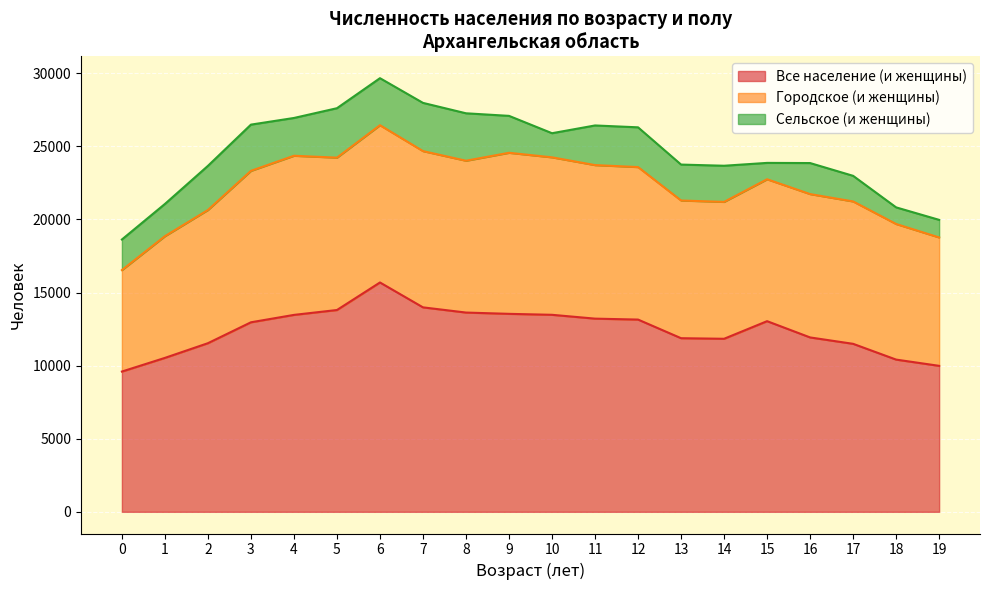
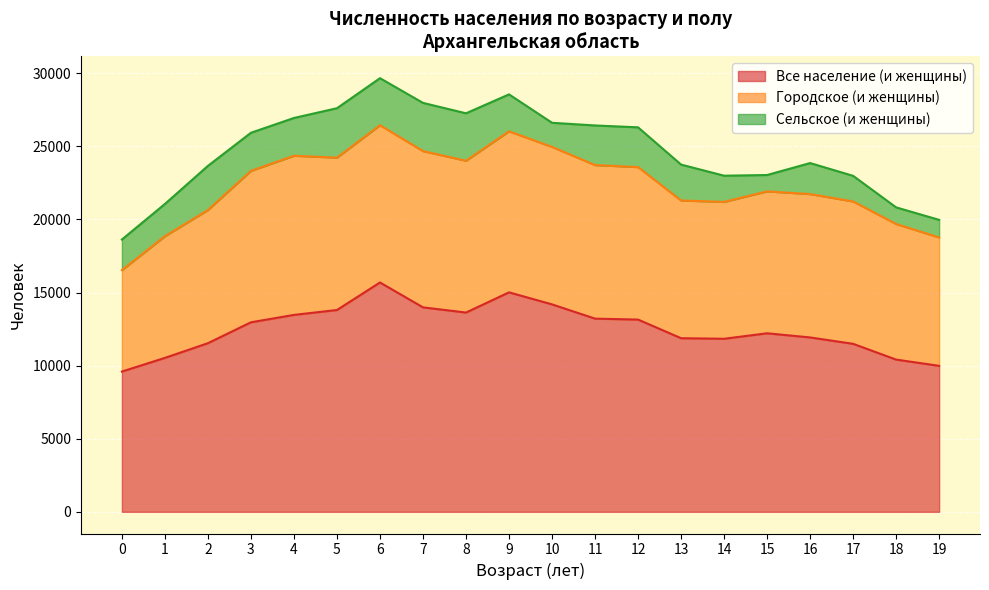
  {
    "Все население (и женщины)": {
      "0": 9600,
      "1": 10500,
      "2": 11500,
      "3": 13000,
      "4": 13500,
      "5": 13800,
      "6": 15700,
      "7": 14000,
      "8": 13600,
-     "9": 13500,
-     "10": 13500,
+     "9": 15000,
+     "10": 14200,
      "11": 13200,
      "12": 13200,
      "13": 11900,
      "14": 11800,
-     "15": 13000,
+     "15": 12200,
      "16": 11900,
      "17": 11500,
      "18": 10400,
      "19": 10000
    },
    "Городское (и женщины)": {
      "0": 6900,
      "1": 8300,
      "2": 9100,
      "3": 10400,
      "4": 10900,
      "5": 10400,
      "6": 10800,
      "7": 10700,
      "8": 10400,
      "9": 11000,
      "10": 10800,
      "11": 10500,
      "12": 10400,
      "13": 9400,
      "14": 9400,
      "15": 9700,
      "16": 9800,
      "17": 9700,
      "18": 9300,
      "19": 8800
    },
    "Сельское (и женщины)": {
      "0": 2100,
      "1": 2200,
      "2": 3000,
-     "3": 3200,
+     "3": 2600,
      "4": 2600,
      "5": 3400,
      "6": 3200,
      "7": 3300,
      "8": 3200,
      "9": 2500,
      "10": 1700,
      "11": 2700,
      "12": 2700,
      "13": 2500,
-     "14": 2500,
+     "14": 1800,
      "15": 1100,
      "16": 2100,
      "17": 1800,
      "18": 1100,
      "19": 1200
    }
  }
